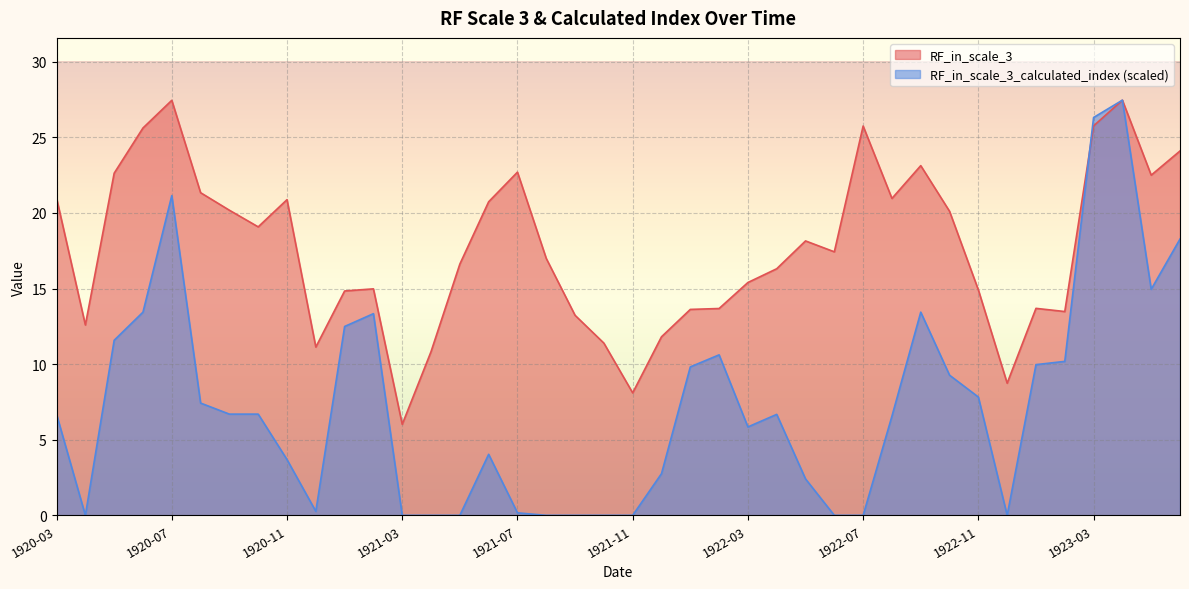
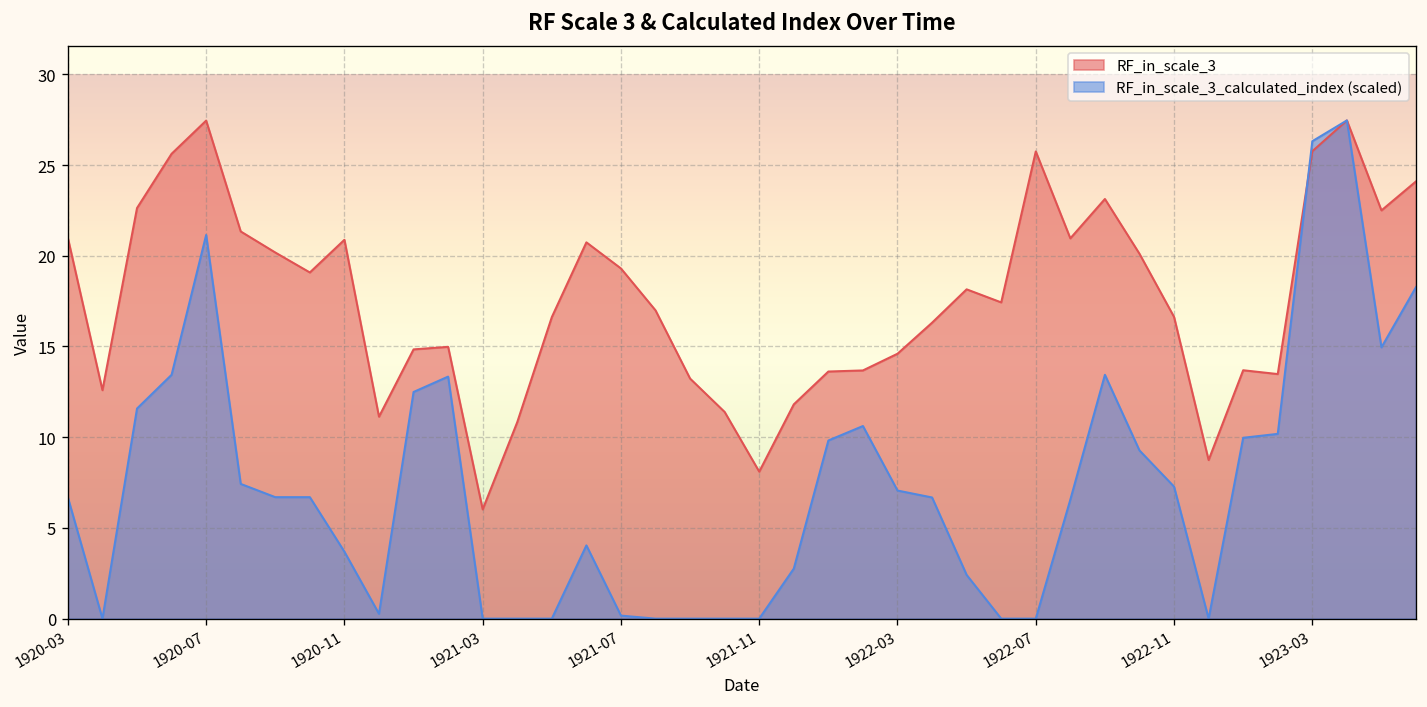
  {
    "RF_in_scale_3": {
      "1920-03": 21.0,
      "1920-07": 27.5,
      "1920-11": 20.9,
      "1921-03": 6.0,
-     "1921-07": 22.7,
+     "1921-07": 19.3,
      "1921-11": 8.1,
-     "1922-03": 15.4,
+     "1922-03": 14.6,
      "1922-07": 25.8,
-     "1922-11": 14.9,
+     "1922-11": 16.6,
      "1923-03": 25.8
    },
    "RF_in_scale_3_calculated_index (scaled)": {
      "1920-03": 6.7,
      "1920-07": 21.1,
      "1920-11": 3.7,
      "1921-03": 0.0,
      "1921-07": 0.2,
      "1921-11": 0.0,
-     "1922-03": 5.8,
+     "1922-03": 7.1,
      "1922-07": 0.0,
-     "1922-11": 7.8,
+     "1922-11": 7.3,
      "1923-03": 26.3
    }
  }
